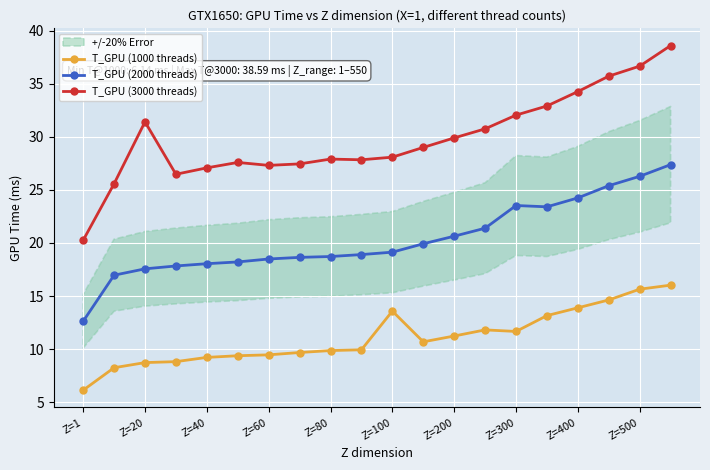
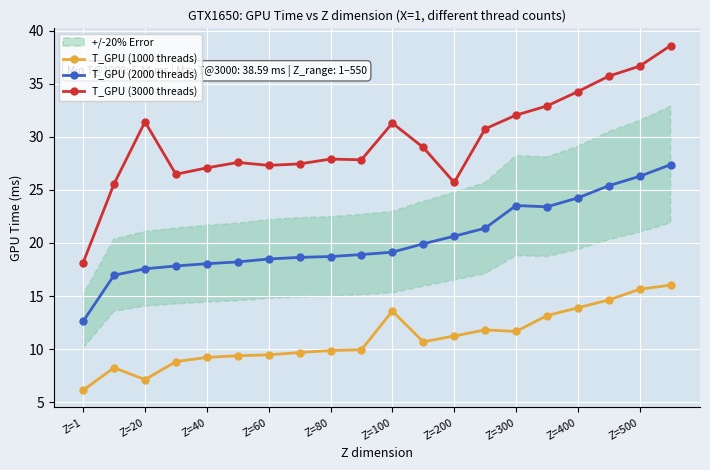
  {
    "T_GPU (1000 threads)": {
      "Z=1": 6.1,
-     "Z=20": 8.7,
+     "Z=20": 7.1,
      "Z=40": 9.2,
      "Z=60": 9.5,
      "Z=80": 9.9,
      "Z=100": 13.6,
      "Z=200": 11.2,
      "Z=300": 11.7,
      "Z=400": 13.9,
      "Z=500": 15.7
    },
    "T_GPU (2000 threads)": {
      "Z=1": 12.6,
      "Z=20": 17.6,
      "Z=40": 18.1,
      "Z=60": 18.5,
      "Z=80": 18.7,
      "Z=100": 19.1,
      "Z=200": 20.6,
      "Z=300": 23.5,
      "Z=400": 24.2,
      "Z=500": 26.3
    },
    "T_GPU (3000 threads)": {
-     "Z=1": 20.3,
+     "Z=1": 18.2,
      "Z=20": 31.4,
      "Z=40": 27.1,
      "Z=60": 27.3,
      "Z=80": 27.9,
-     "Z=100": 28.1,
-     "Z=200": 29.9,
+     "Z=100": 31.3,
+     "Z=200": 25.7,
      "Z=300": 32.0,
      "Z=400": 34.3,
      "Z=500": 36.7
    }
  }
